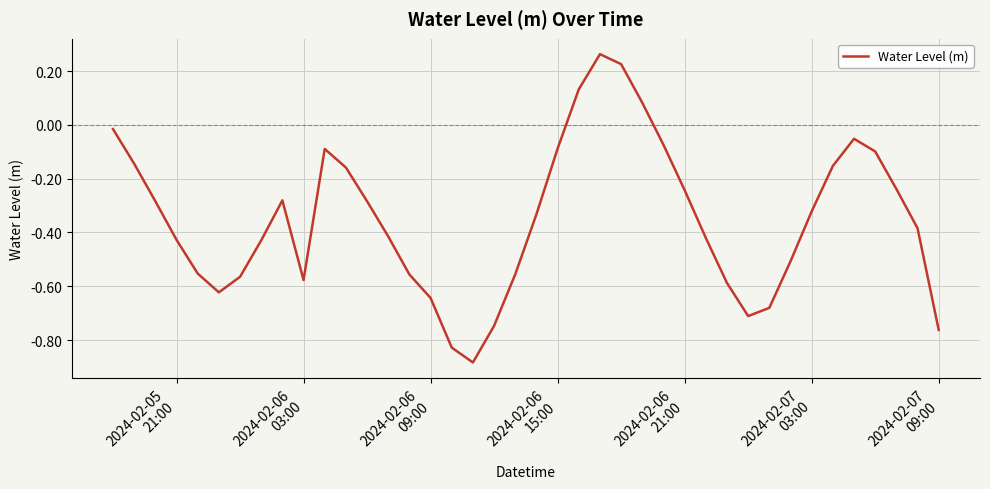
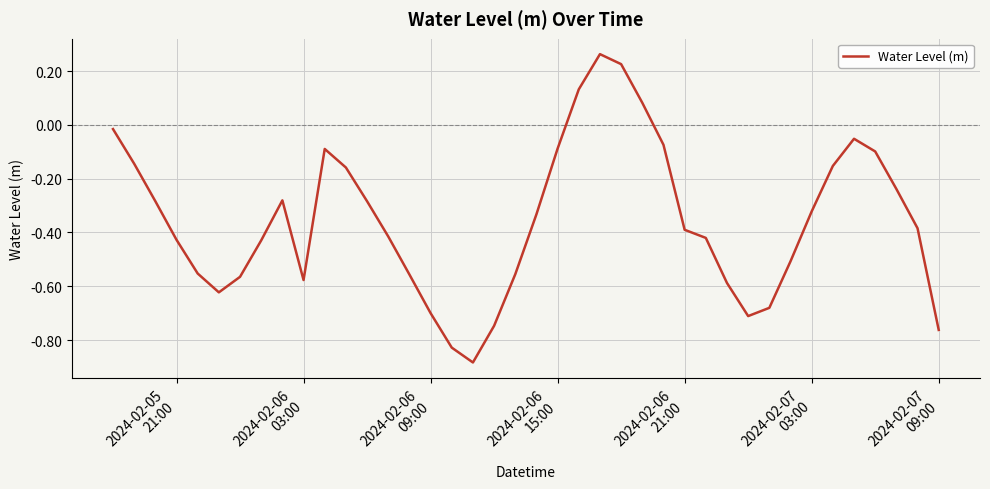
  {
    "2024-02-05 21:00": -0.43,
    "2024-02-06 03:00": -0.58,
-   "2024-02-06 09:00": -0.64,
+   "2024-02-06 09:00": -0.70,
    "2024-02-06 15:00": -0.09,
-   "2024-02-06 21:00": -0.24,
+   "2024-02-06 21:00": -0.39,
    "2024-02-07 03:00": -0.32,
    "2024-02-07 09:00": -0.76
  }
